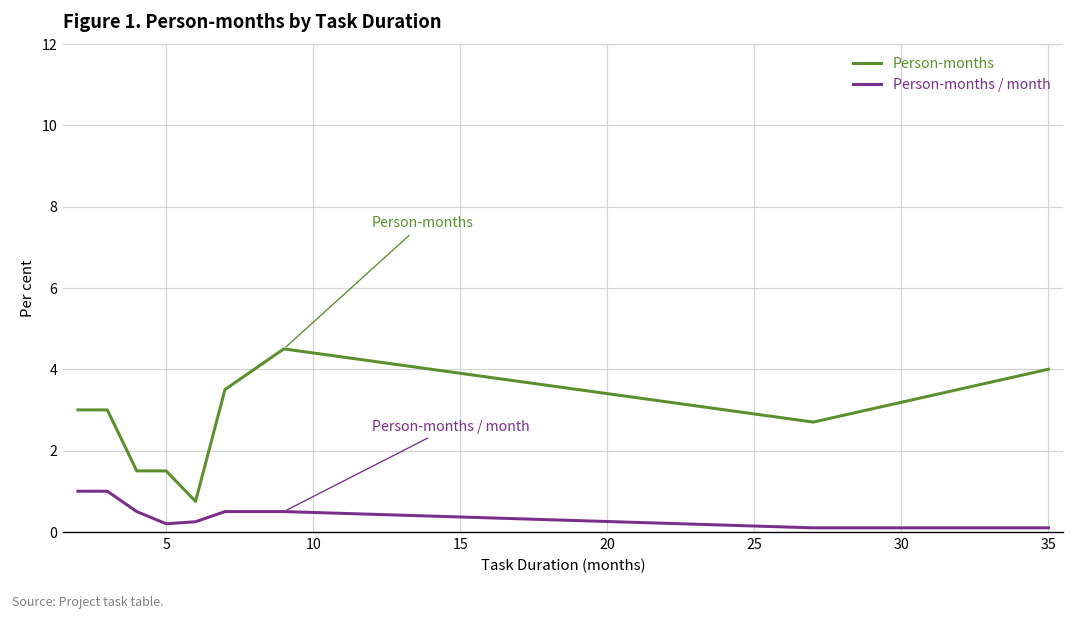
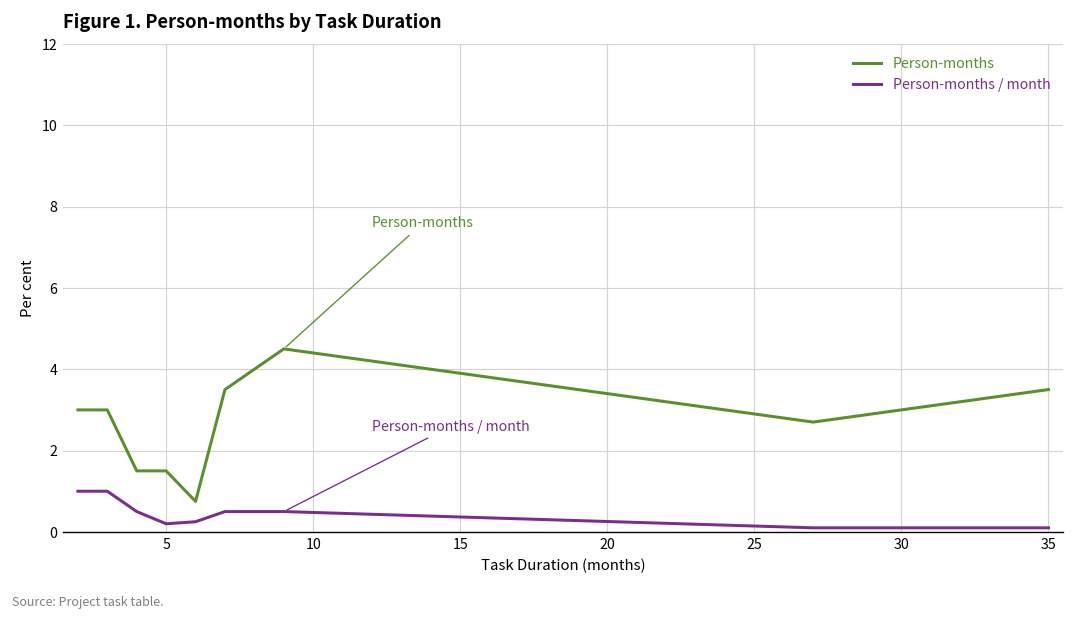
  {
    "Person-months": {
      "5": 1.5,
-     "35": 4.0
+     "35": 3.5
    },
    "Person-months / month": {
      "5": 0.2,
      "35": 0.1
    }
  }
